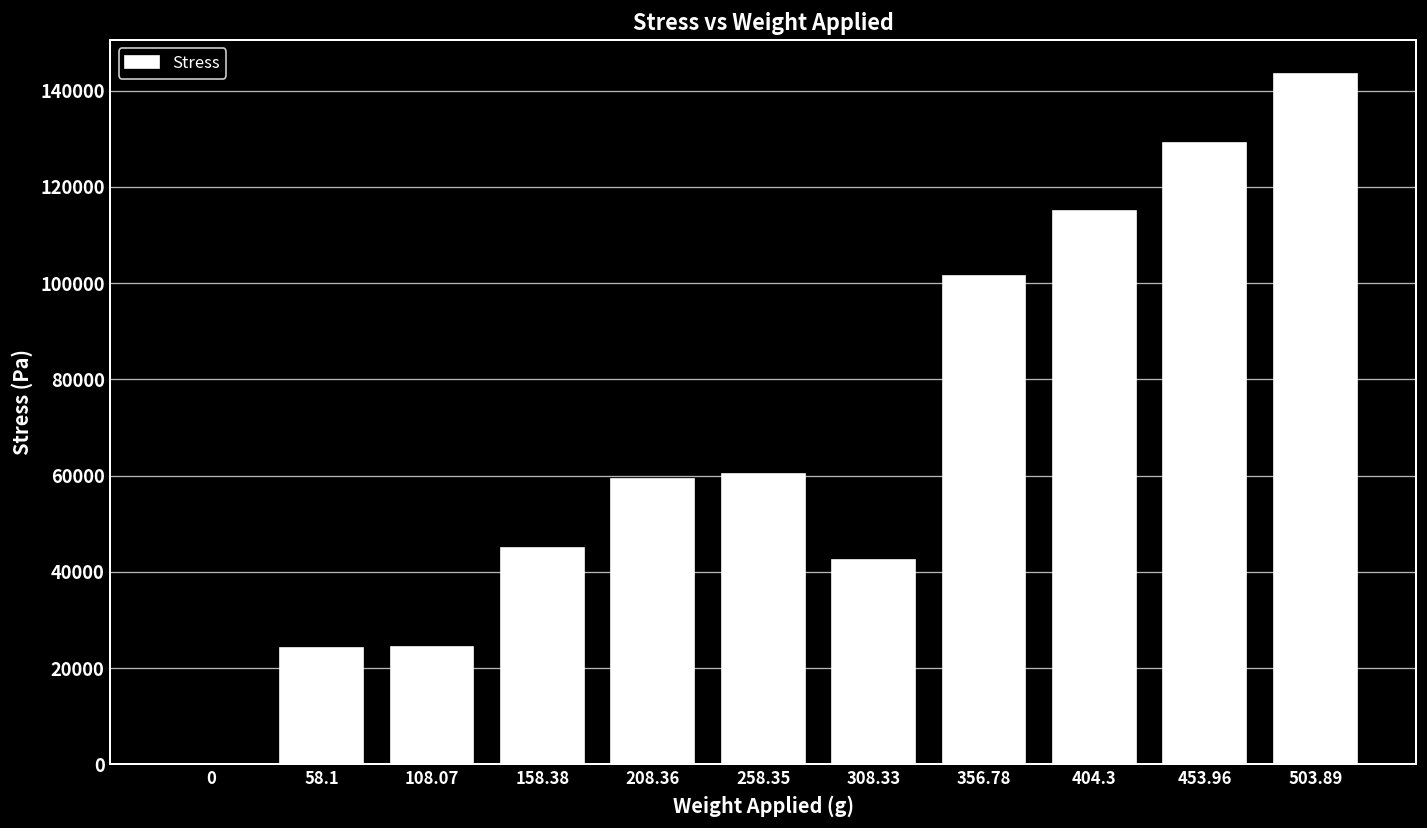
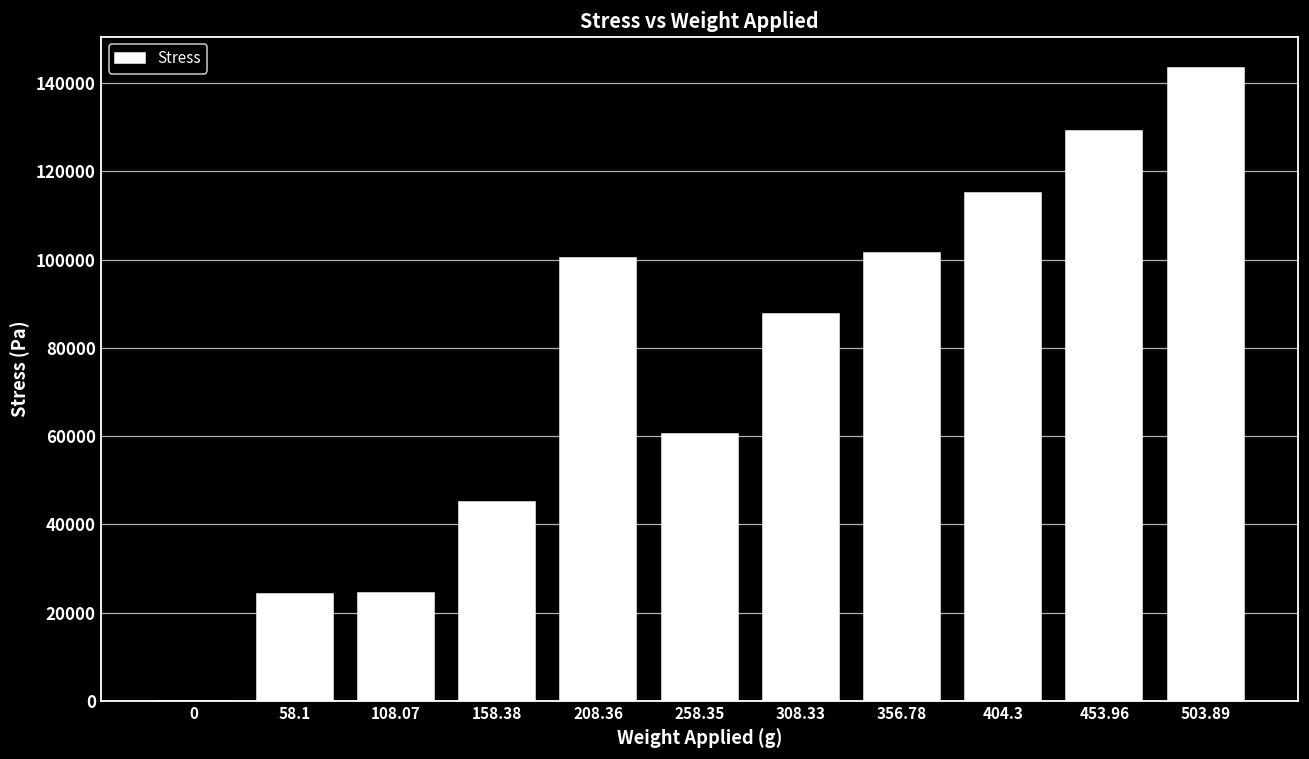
  {
    "0": 0,
    "58.1": 24000,
    "108.07": 25000,
    "158.38": 45000,
-   "208.36": 59000,
+   "208.36": 100000,
    "258.35": 60000,
-   "308.33": 43000,
+   "308.33": 88000,
    "356.78": 101000,
    "404.3": 115000,
    "453.96": 129000,
    "503.89": 143000
  }
